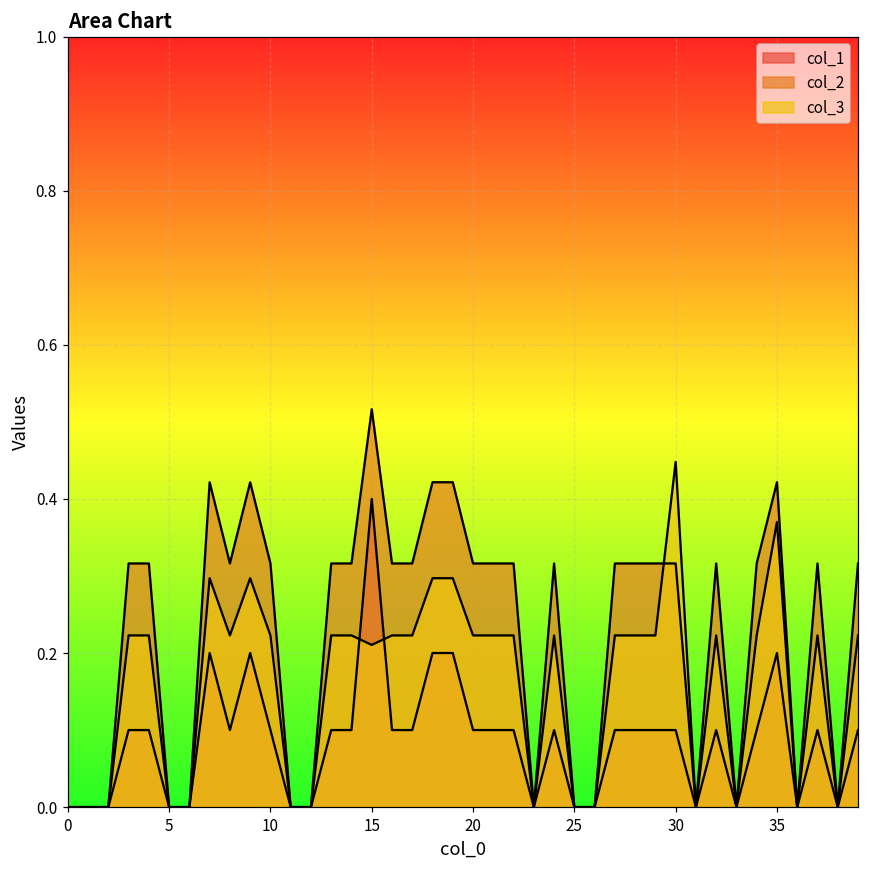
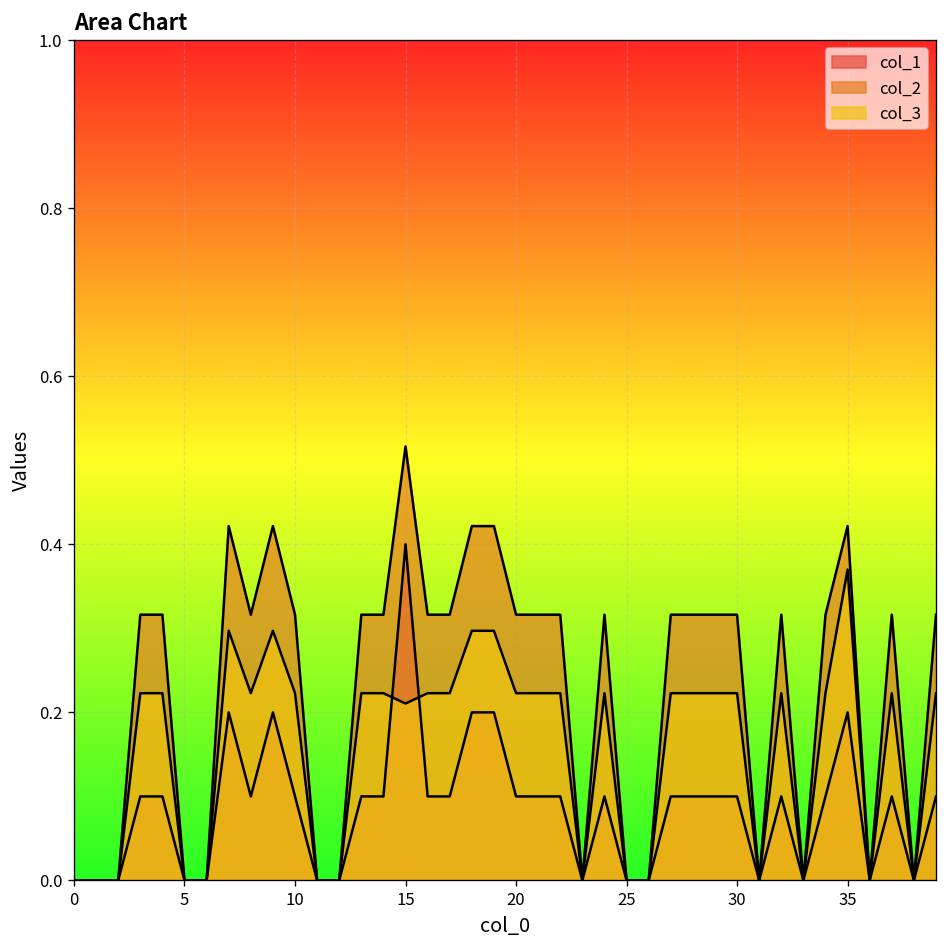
  {
    "col_3": {
      "10": 0.22,
      "15": 0.21,
      "20": 0.22,
-     "30": 0.45,
+     "30": 0.22,
      "35": 0.37
    }
  }
